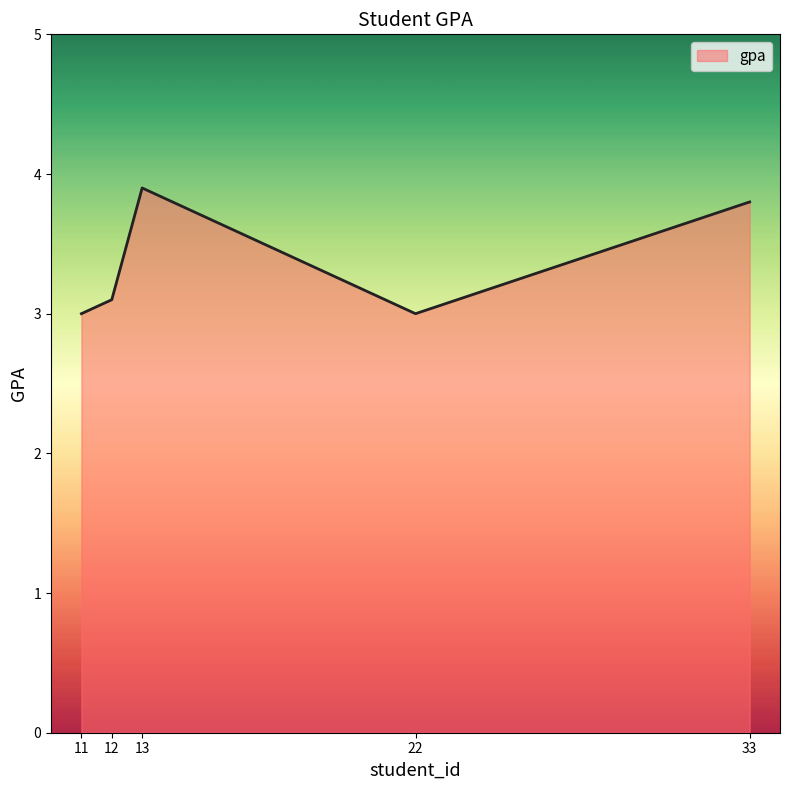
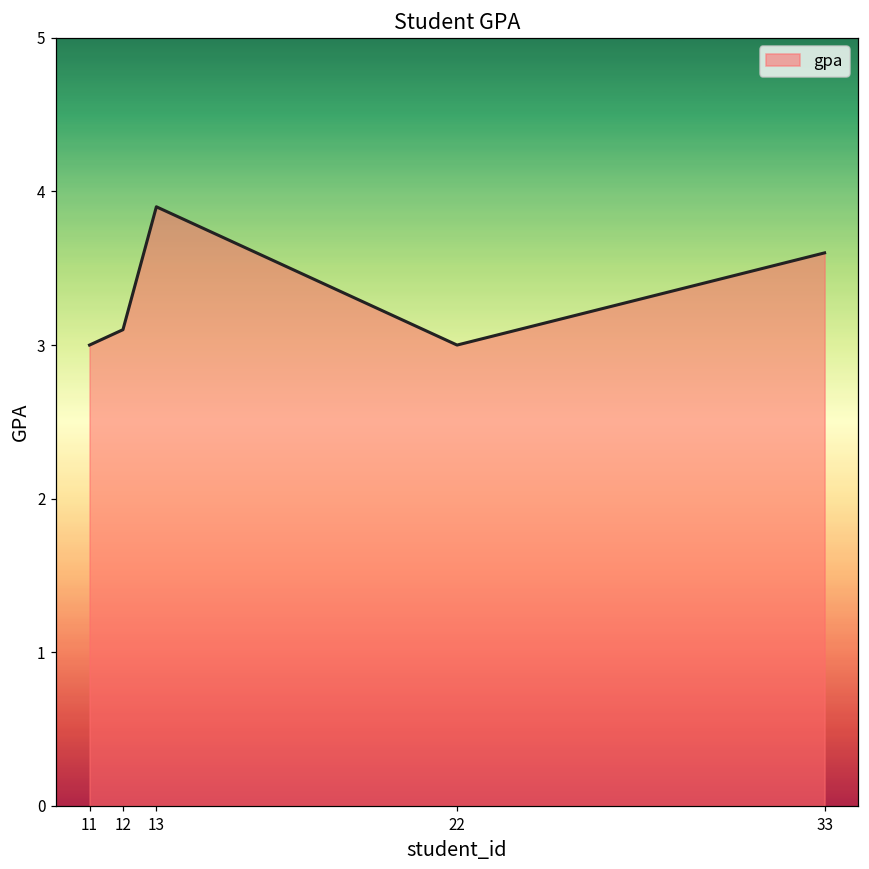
  {
    "11": 3.0,
    "12": 3.1,
    "13": 3.9,
    "22": 3.0,
-   "33": 3.8
+   "33": 3.6
  }
